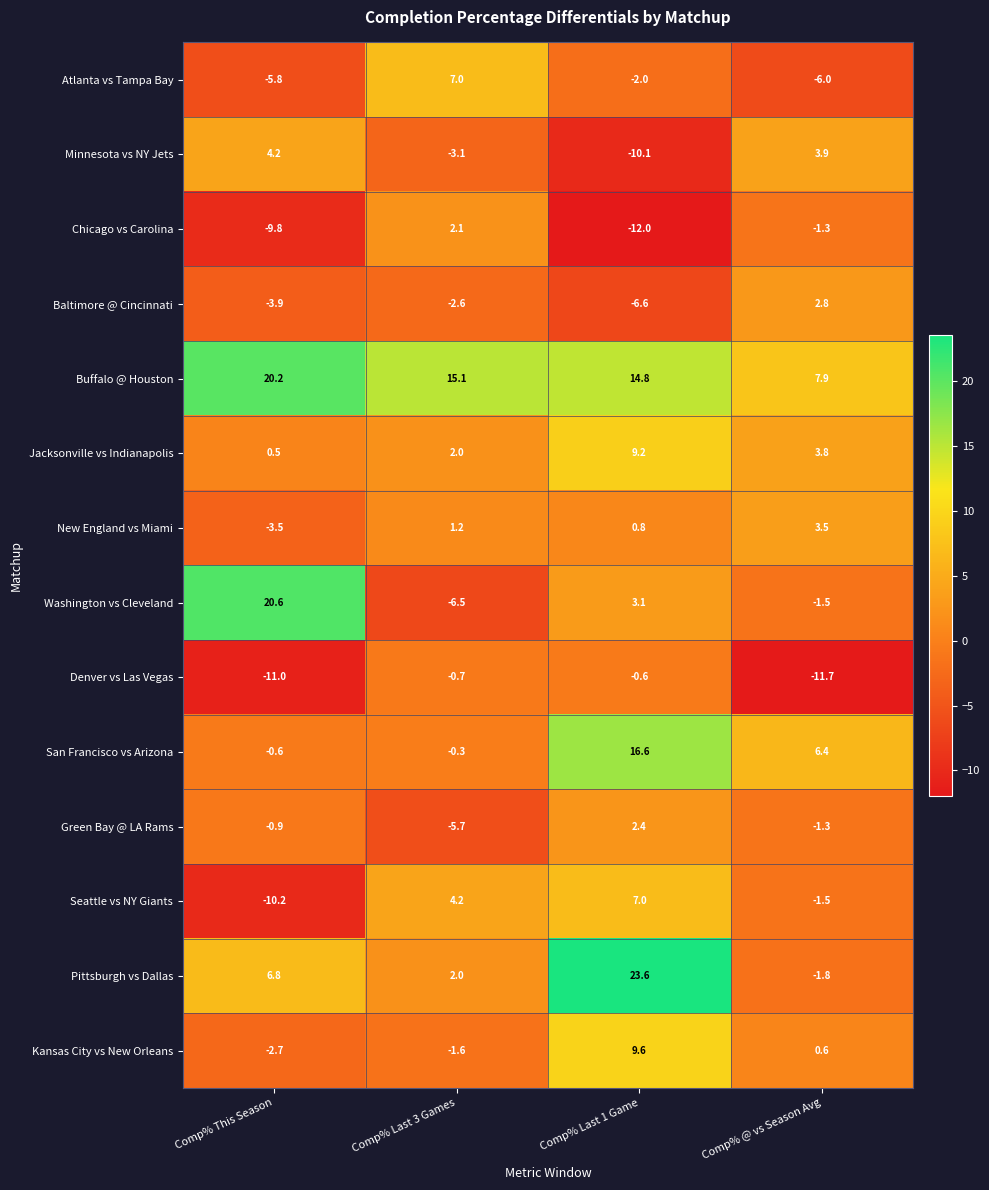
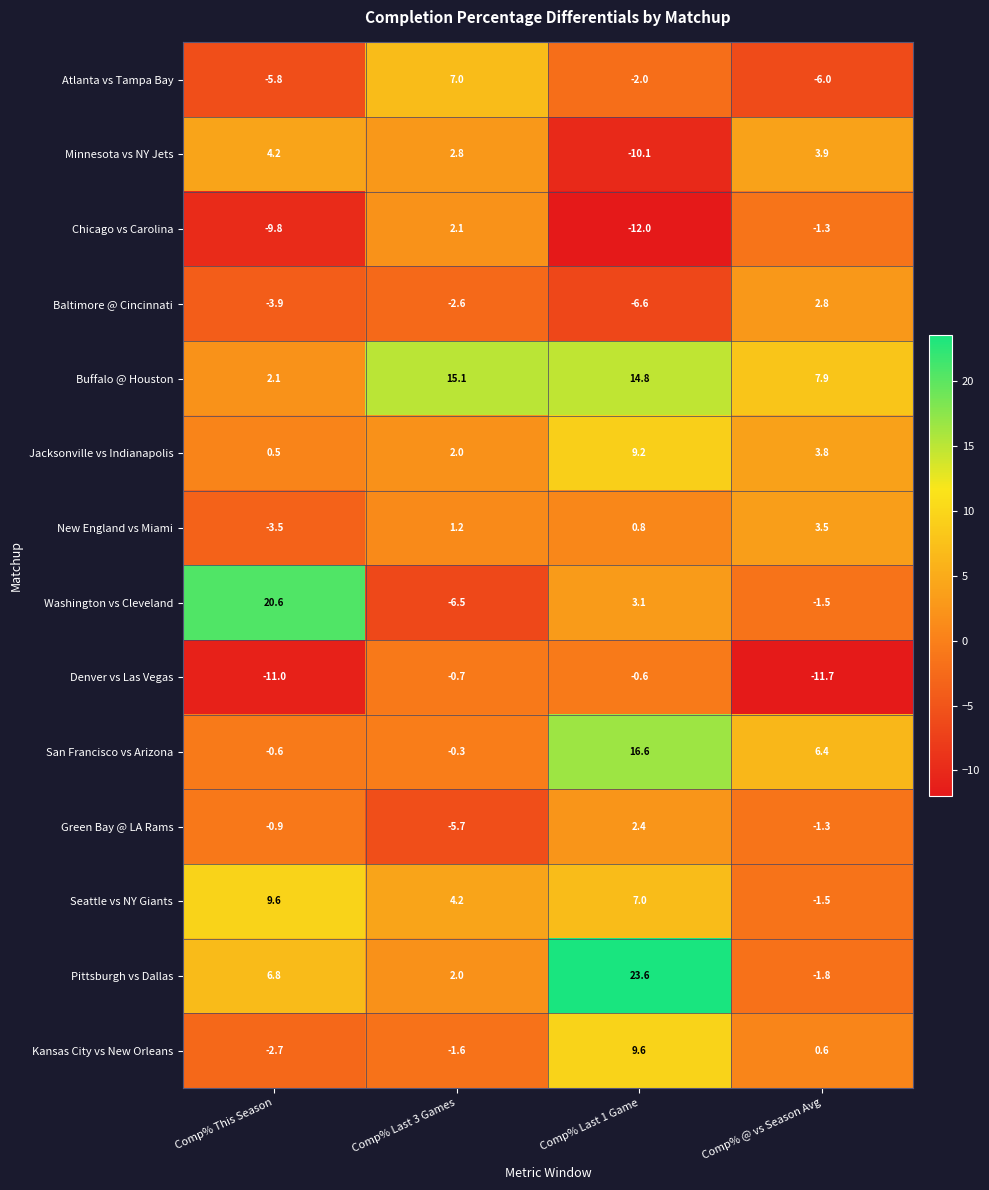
  {
    "Atlanta vs Tampa Bay": {
      "Comp% This Season": -5.8,
      "Comp% Last 3 Games": 7.0,
      "Comp% Last 1 Game": -2.0,
      "Comp% @ vs Season Avg": -6.0
    },
    "Minnesota vs NY Jets": {
      "Comp% This Season": 4.2,
-     "Comp% Last 3 Games": -3.1,
+     "Comp% Last 3 Games": 2.8,
      "Comp% Last 1 Game": -10.1,
      "Comp% @ vs Season Avg": 3.9
    },
    "Chicago vs Carolina": {
      "Comp% This Season": -9.8,
      "Comp% Last 3 Games": 2.1,
      "Comp% Last 1 Game": -12.0,
      "Comp% @ vs Season Avg": -1.3
    },
    "Baltimore @ Cincinnati": {
      "Comp% This Season": -3.9,
      "Comp% Last 3 Games": -2.6,
      "Comp% Last 1 Game": -6.6,
      "Comp% @ vs Season Avg": 2.8
    },
    "Buffalo @ Houston": {
-     "Comp% This Season": 20.2,
+     "Comp% This Season": 2.1,
      "Comp% Last 3 Games": 15.1,
      "Comp% Last 1 Game": 14.8,
      "Comp% @ vs Season Avg": 7.9
    },
    "Jacksonville vs Indianapolis": {
      "Comp% This Season": 0.5,
      "Comp% Last 3 Games": 2.0,
      "Comp% Last 1 Game": 9.2,
      "Comp% @ vs Season Avg": 3.8
    },
    "New England vs Miami": {
      "Comp% This Season": -3.5,
      "Comp% Last 3 Games": 1.2,
      "Comp% Last 1 Game": 0.8,
      "Comp% @ vs Season Avg": 3.5
    },
    "Washington vs Cleveland": {
      "Comp% This Season": 20.6,
      "Comp% Last 3 Games": -6.5,
      "Comp% Last 1 Game": 3.1,
      "Comp% @ vs Season Avg": -1.5
    },
    "Denver vs Las Vegas": {
      "Comp% This Season": -11.0,
      "Comp% Last 3 Games": -0.7,
      "Comp% Last 1 Game": -0.6,
      "Comp% @ vs Season Avg": -11.7
    },
    "San Francisco vs Arizona": {
      "Comp% This Season": -0.6,
      "Comp% Last 3 Games": -0.3,
      "Comp% Last 1 Game": 16.6,
      "Comp% @ vs Season Avg": 6.4
    },
    "Green Bay @ LA Rams": {
      "Comp% This Season": -0.9,
      "Comp% Last 3 Games": -5.7,
      "Comp% Last 1 Game": 2.4,
      "Comp% @ vs Season Avg": -1.3
    },
    "Seattle vs NY Giants": {
-     "Comp% This Season": -10.2,
+     "Comp% This Season": 9.6,
      "Comp% Last 3 Games": 4.2,
      "Comp% Last 1 Game": 7.0,
      "Comp% @ vs Season Avg": -1.5
    },
    "Pittsburgh vs Dallas": {
      "Comp% This Season": 6.8,
      "Comp% Last 3 Games": 2.0,
      "Comp% Last 1 Game": 23.6,
      "Comp% @ vs Season Avg": -1.8
    },
    "Kansas City vs New Orleans": {
      "Comp% This Season": -2.7,
      "Comp% Last 3 Games": -1.6,
      "Comp% Last 1 Game": 9.6,
      "Comp% @ vs Season Avg": 0.6
    }
  }
